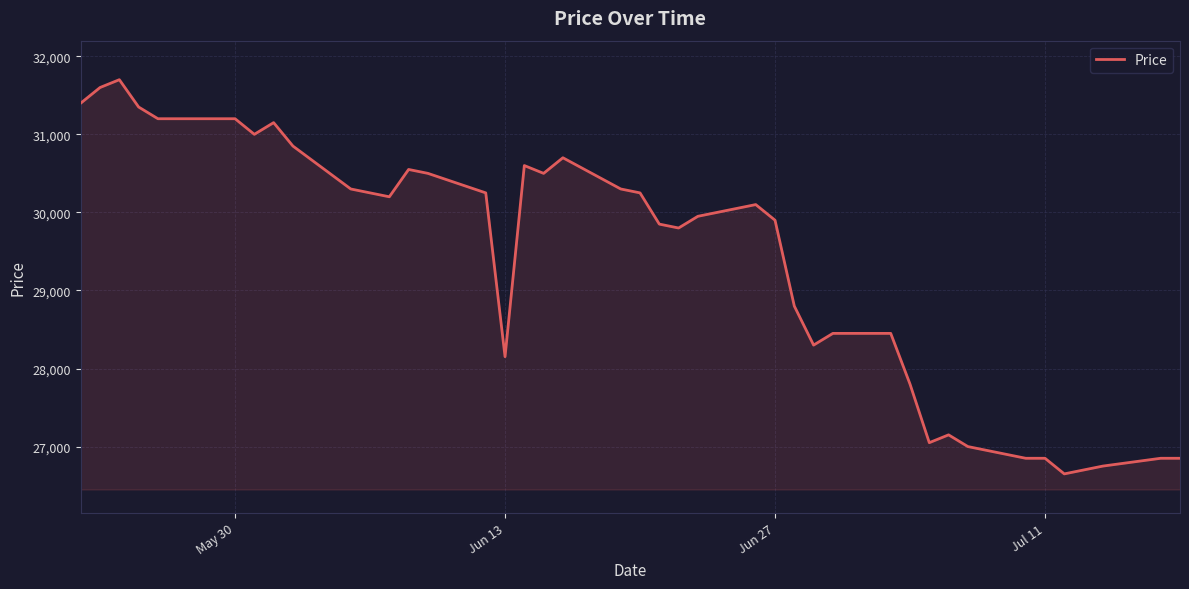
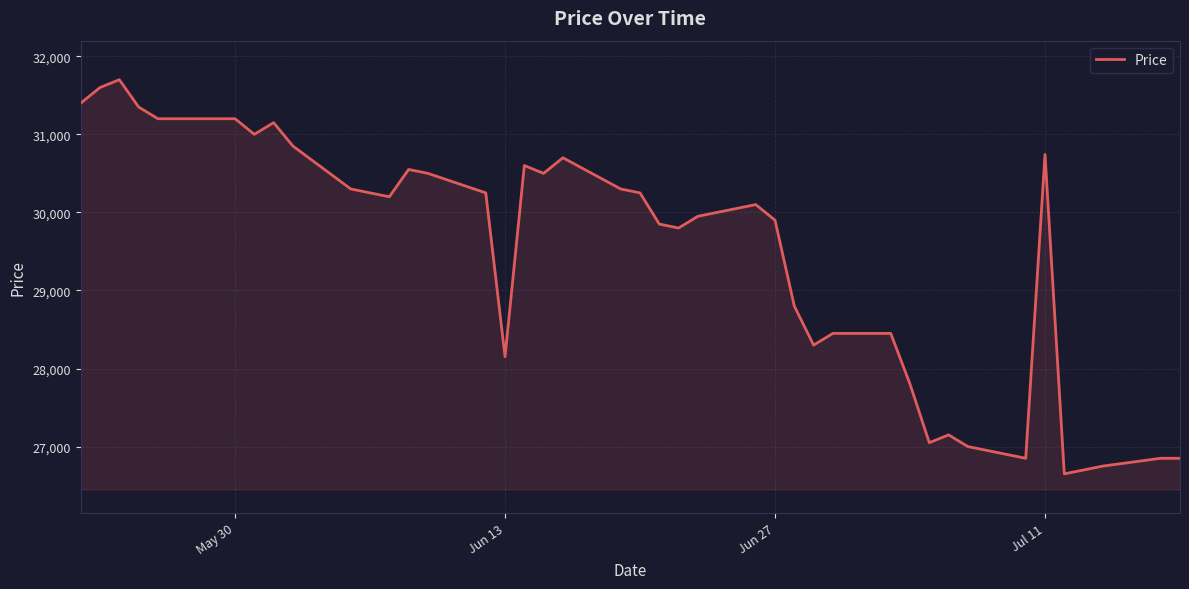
  {
    "May 30": "31,200",
    "Jun 13": "28,200",
    "Jun 27": "29,900",
-   "Jul 11": "26,900"
+   "Jul 11": "30,700"
  }
